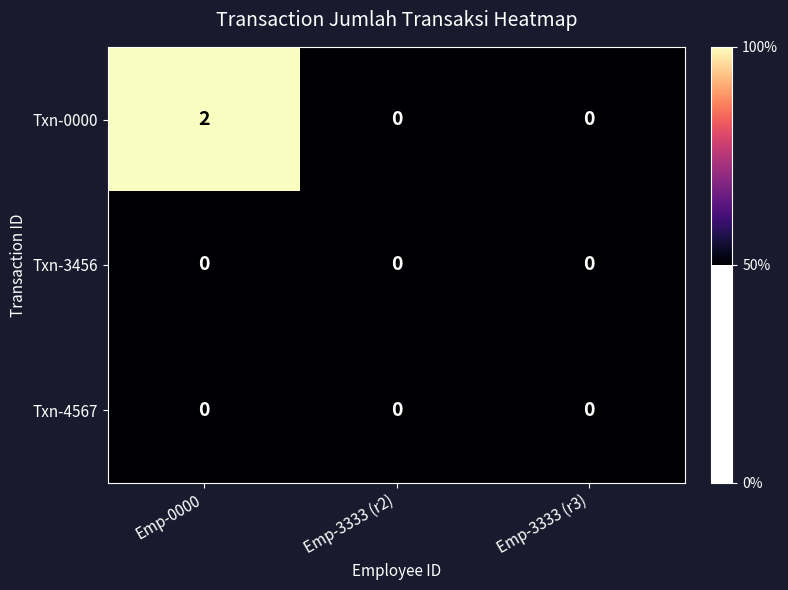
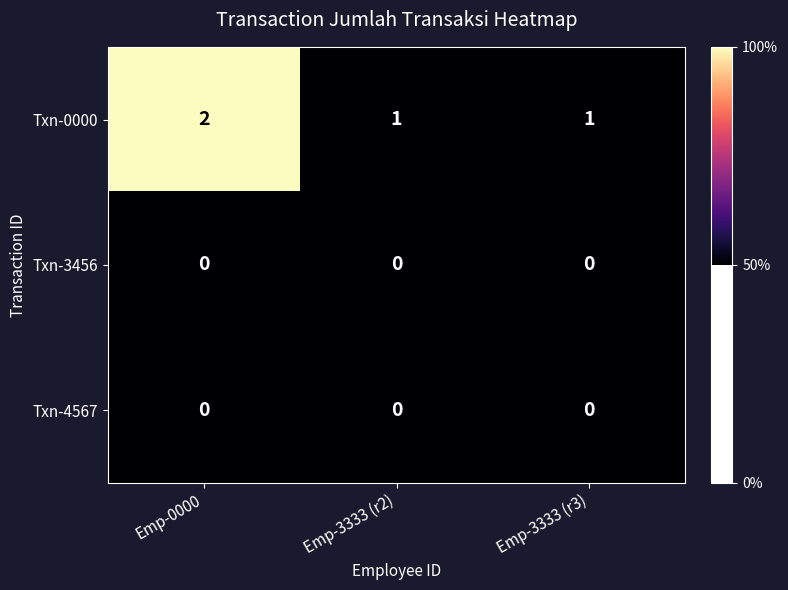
  {
    "Txn-0000": {
      "Emp-0000": 2,
-     "Emp-3333 (r2)": 0,
-     "Emp-3333 (r3)": 0
+     "Emp-3333 (r2)": 1,
+     "Emp-3333 (r3)": 1
    },
    "Txn-3456": {
      "Emp-0000": 0,
      "Emp-3333 (r2)": 0,
      "Emp-3333 (r3)": 0
    },
    "Txn-4567": {
      "Emp-0000": 0,
      "Emp-3333 (r2)": 0,
      "Emp-3333 (r3)": 0
    }
  }
